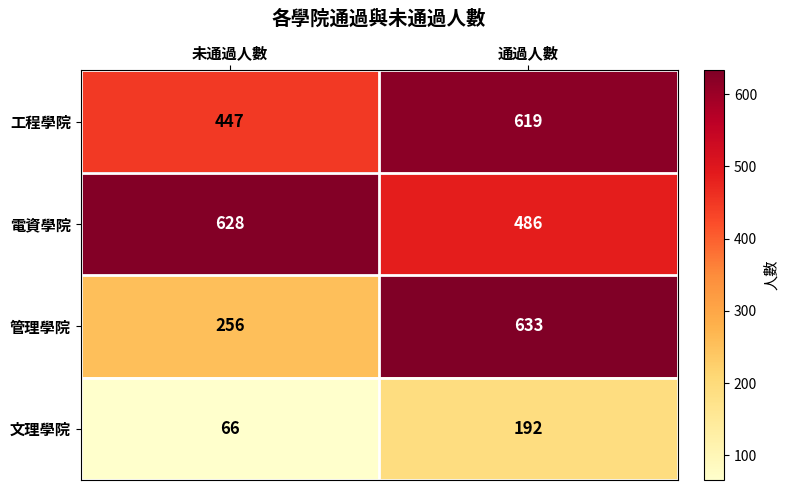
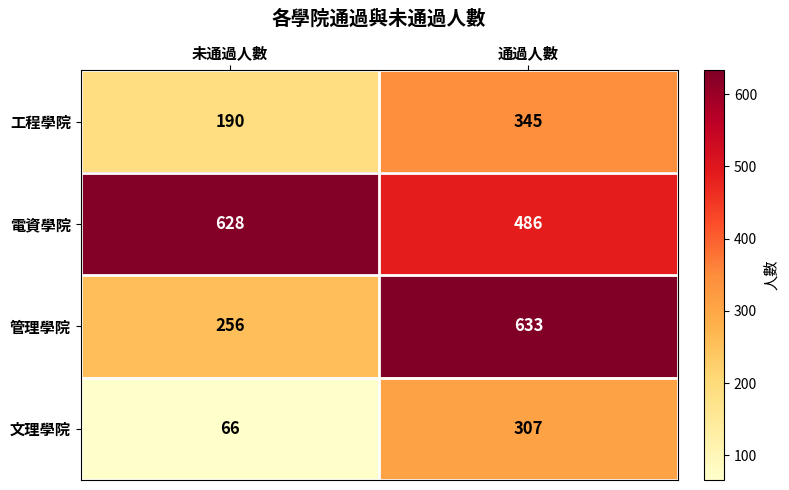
  {
    "工程學院": {
-     "未通過人數": 447,
-     "通過人數": 619
+     "未通過人數": 190,
+     "通過人數": 345
    },
    "電資學院": {
      "未通過人數": 628,
      "通過人數": 486
    },
    "管理學院": {
      "未通過人數": 256,
      "通過人數": 633
    },
    "文理學院": {
      "未通過人數": 66,
-     "通過人數": 192
+     "通過人數": 307
    }
  }
